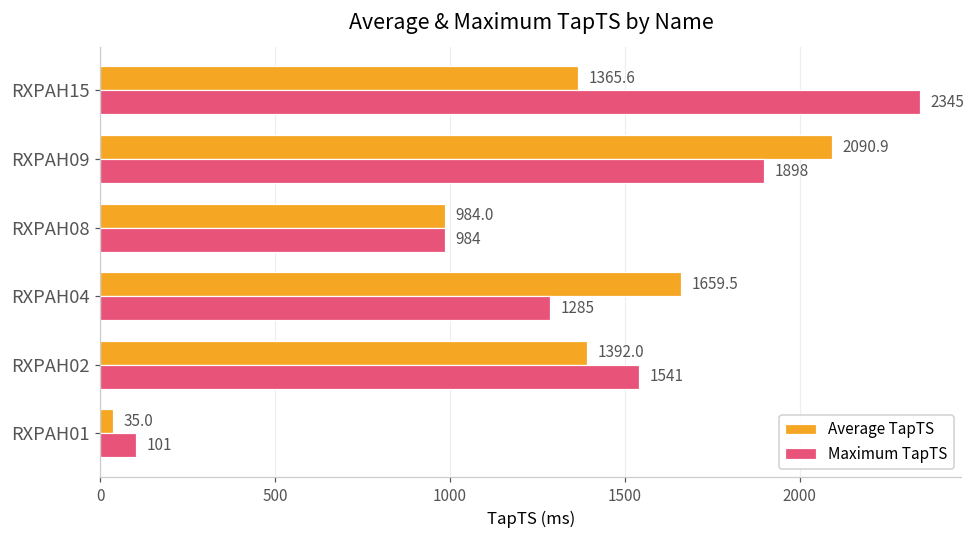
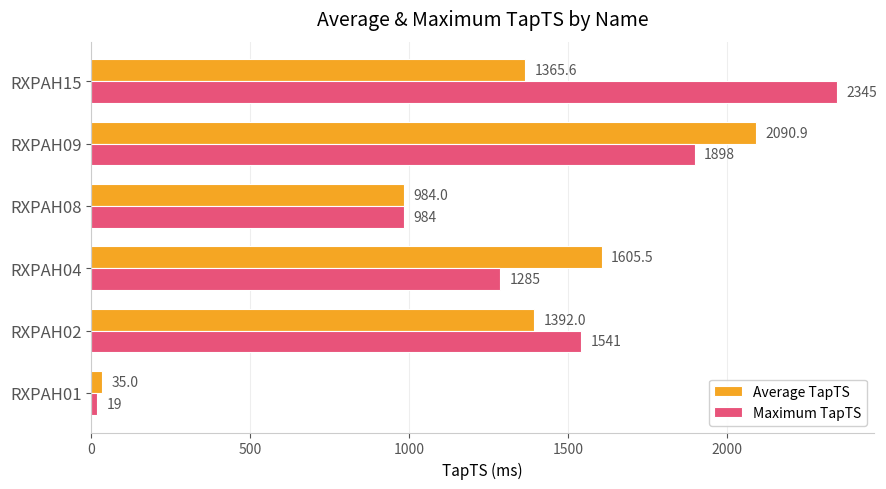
  {
    "Average TapTS": {
      "RXPAH15": 1365.6,
      "RXPAH09": 2090.9,
      "RXPAH08": 984.0,
-     "RXPAH04": 1659.5,
+     "RXPAH04": 1605.5,
      "RXPAH02": 1392.0,
      "RXPAH01": 35.0
    },
    "Maximum TapTS": {
      "RXPAH15": 2345,
      "RXPAH09": 1898,
      "RXPAH08": 984,
      "RXPAH04": 1285,
      "RXPAH02": 1541,
-     "RXPAH01": 101
+     "RXPAH01": 19
    }
  }
